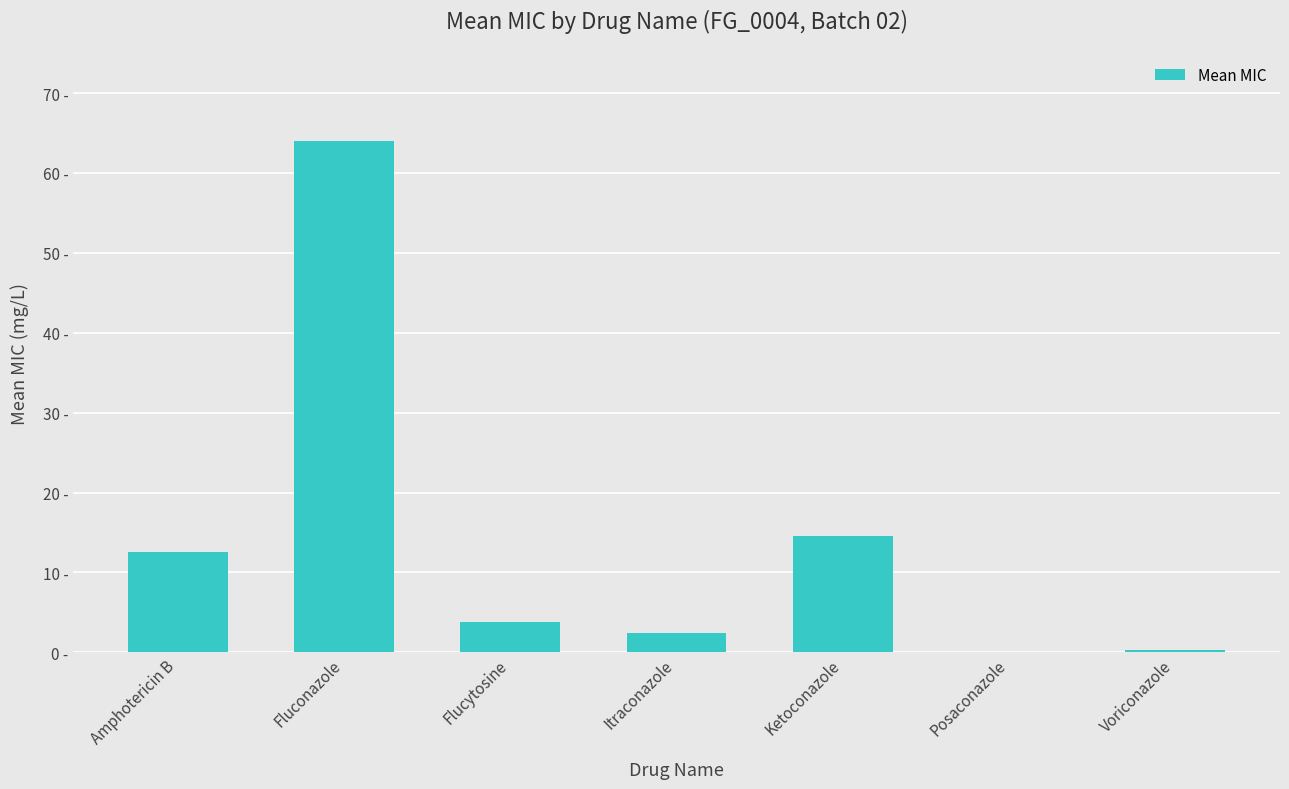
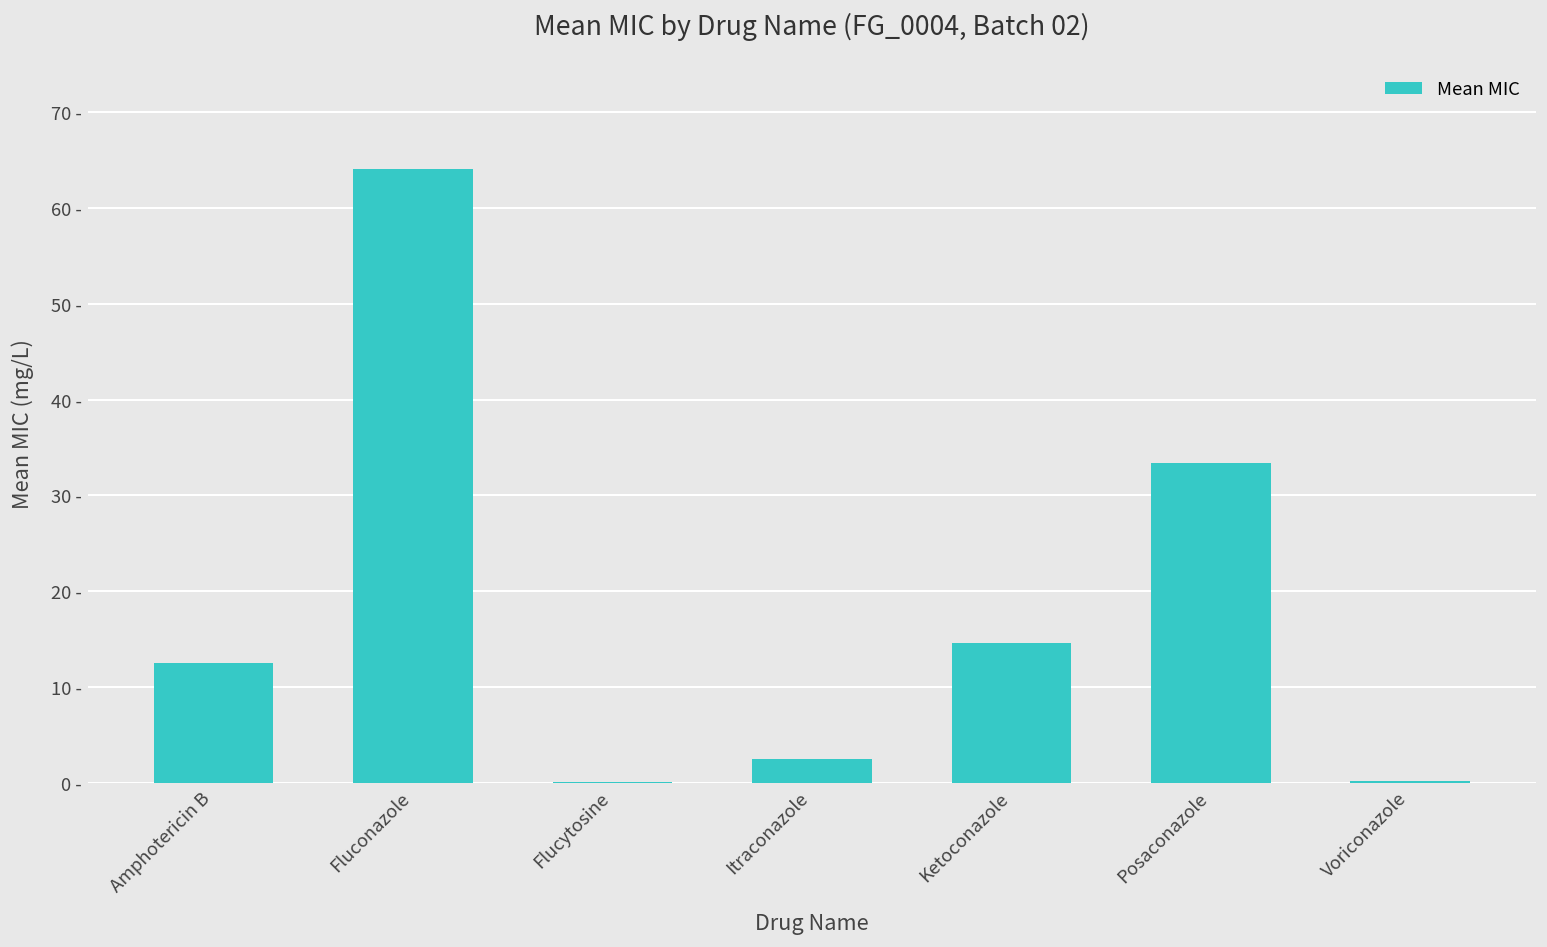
  {
    "Amphotericin B": "13 -",
    "Fluconazole": "64 -",
-   "Flucytosine": "4 -",
+   "Flucytosine": "0 -",
    "Itraconazole": "2 -",
    "Ketoconazole": "15 -",
-   "Posaconazole": "0 -"
+   "Posaconazole": "33 -"
  }
